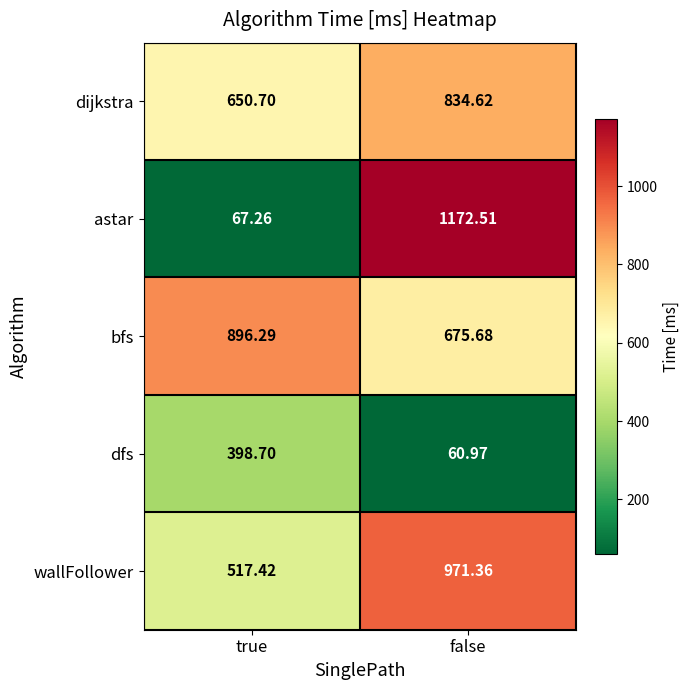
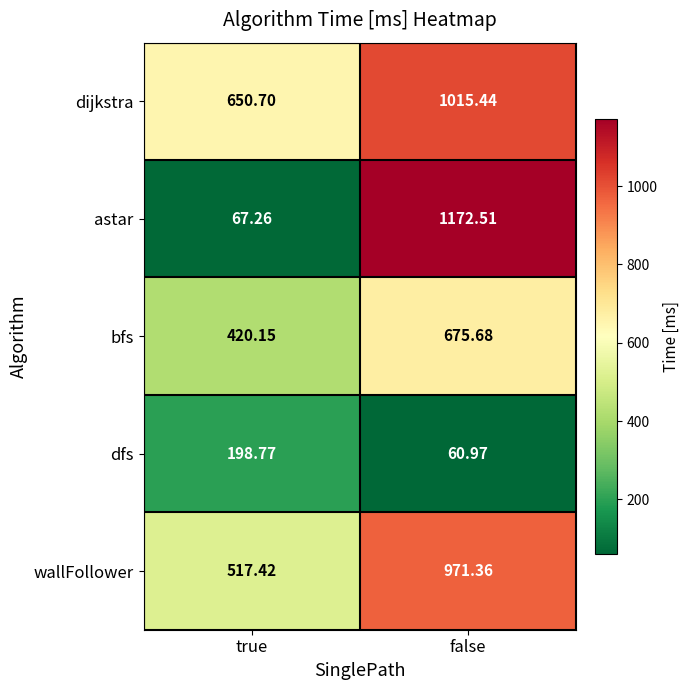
  {
    "dijkstra": {
      "true": 650.70,
-     "false": 834.62
+     "false": 1015.44
    },
    "astar": {
      "true": 67.26,
      "false": 1172.51
    },
    "bfs": {
-     "true": 896.29,
+     "true": 420.15,
      "false": 675.68
    },
    "dfs": {
-     "true": 398.70,
+     "true": 198.77,
      "false": 60.97
    },
    "wallFollower": {
      "true": 517.42,
      "false": 971.36
    }
  }
